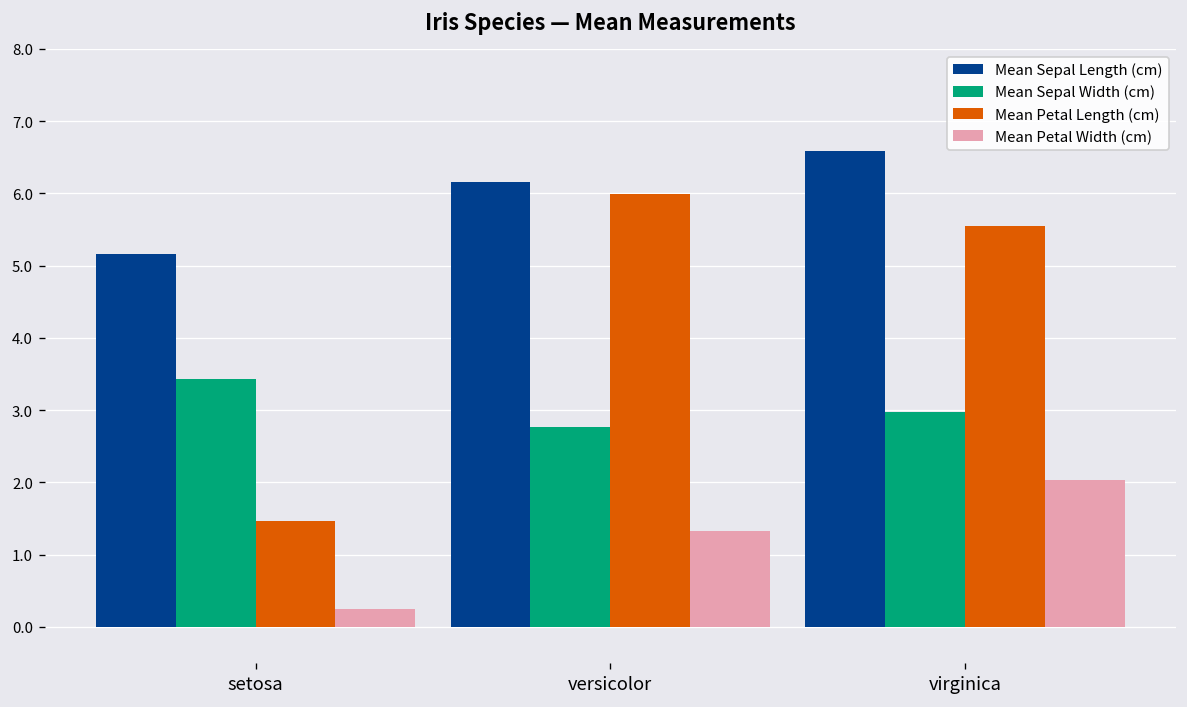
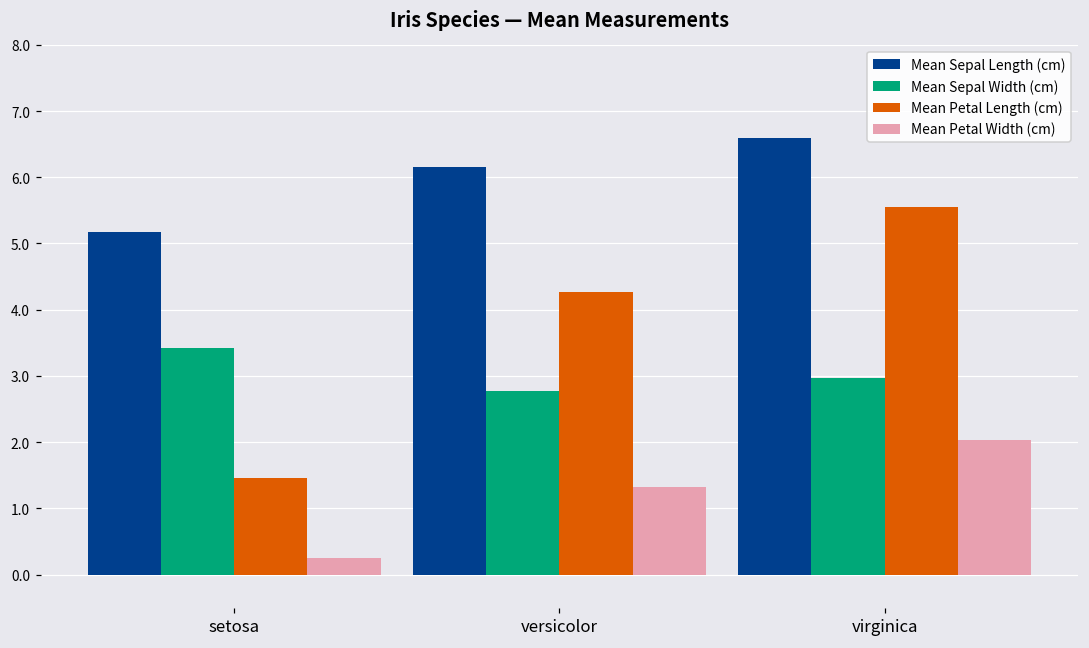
  {
    "Mean Sepal Length (cm)": {
      "setosa": 5.2,
      "versicolor": 6.2,
      "virginica": 6.6
    },
    "Mean Sepal Width (cm)": {
      "setosa": 3.4,
      "versicolor": 2.8,
      "virginica": 3.0
    },
    "Mean Petal Length (cm)": {
      "setosa": 1.5,
-     "versicolor": 6.0,
+     "versicolor": 4.3,
      "virginica": 5.6
    },
    "Mean Petal Width (cm)": {
      "setosa": 0.2,
      "versicolor": 1.3,
      "virginica": 2.0
    }
  }
